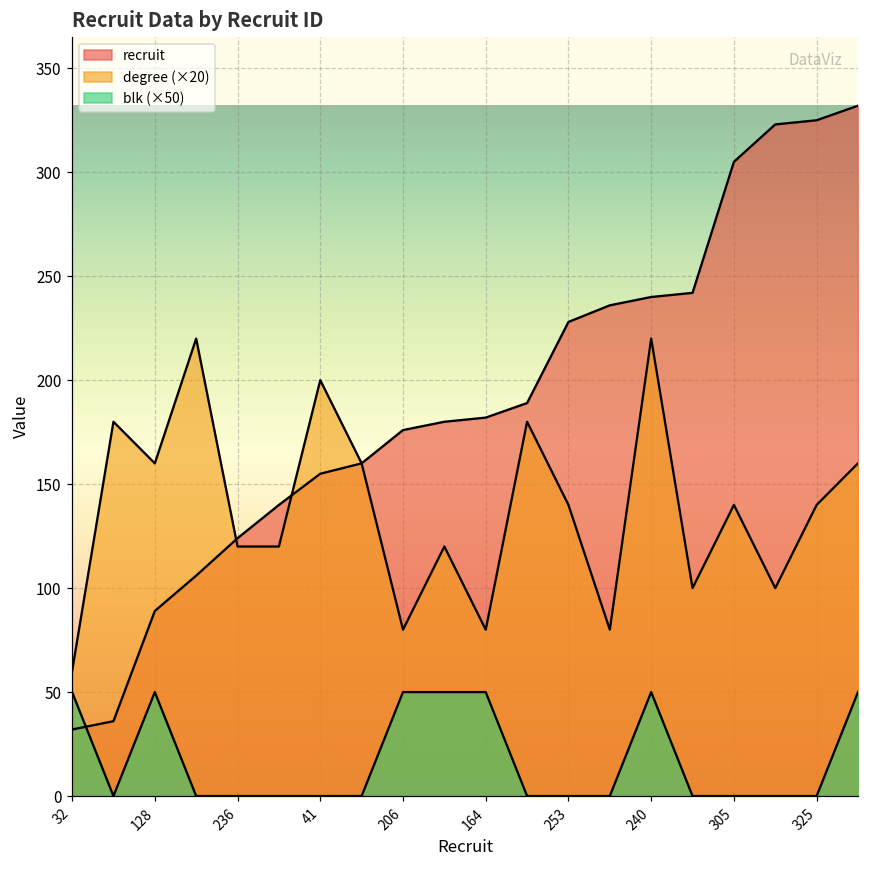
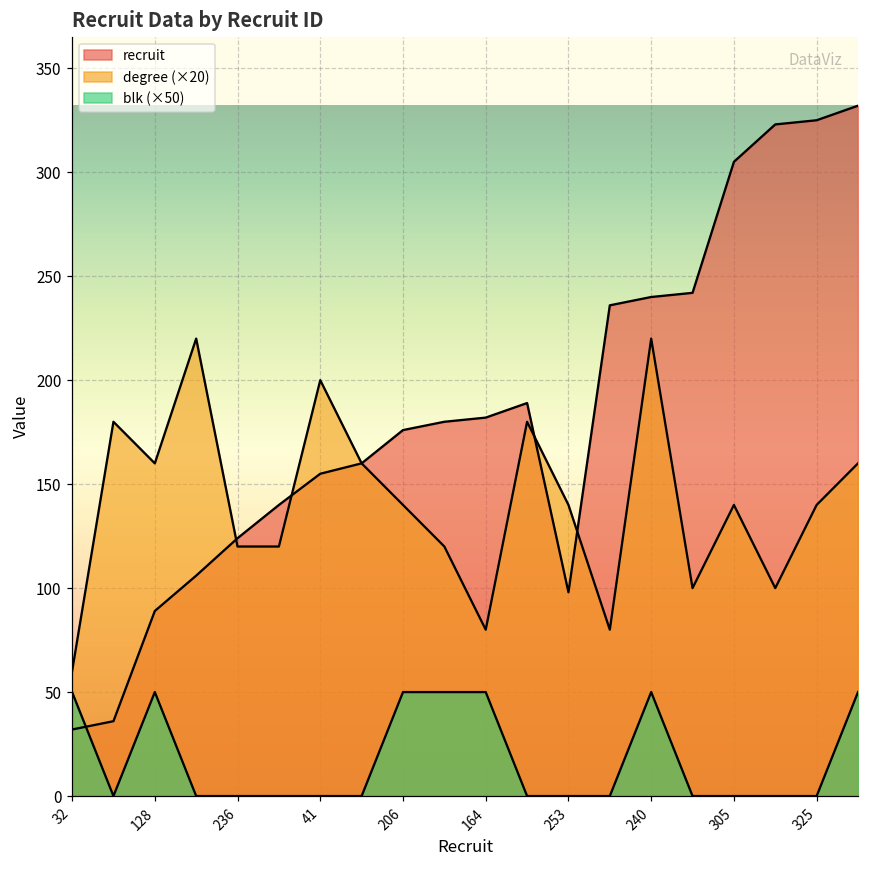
  {
    "recruit": {
      "32": 32,
      "128": 89,
      "236": 124,
      "41": 155,
      "206": 176,
      "164": 182,
-     "253": 228,
+     "253": 98,
      "240": 240,
      "305": 305,
      "325": 325
    },
    "degree (×20)": {
      "32": 60,
      "128": 160,
      "236": 120,
      "41": 200,
-     "206": 80,
+     "206": 140,
      "164": 80,
      "253": 140,
      "240": 220,
      "305": 140,
      "325": 140
    },
    "blk (×50)": {
      "32": 50,
      "128": 50,
      "236": 0,
      "41": 0,
      "206": 50,
      "164": 50,
      "253": 0,
      "240": 50,
      "305": 0,
      "325": 0
    }
  }
